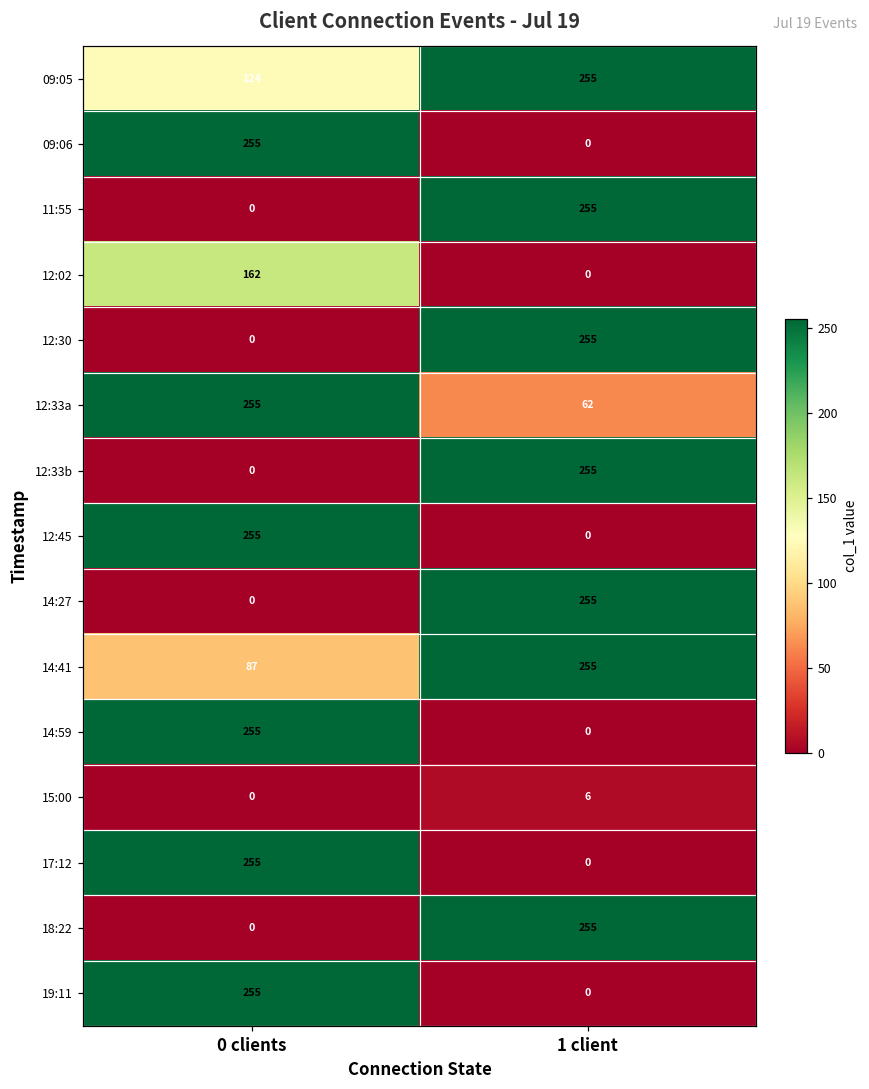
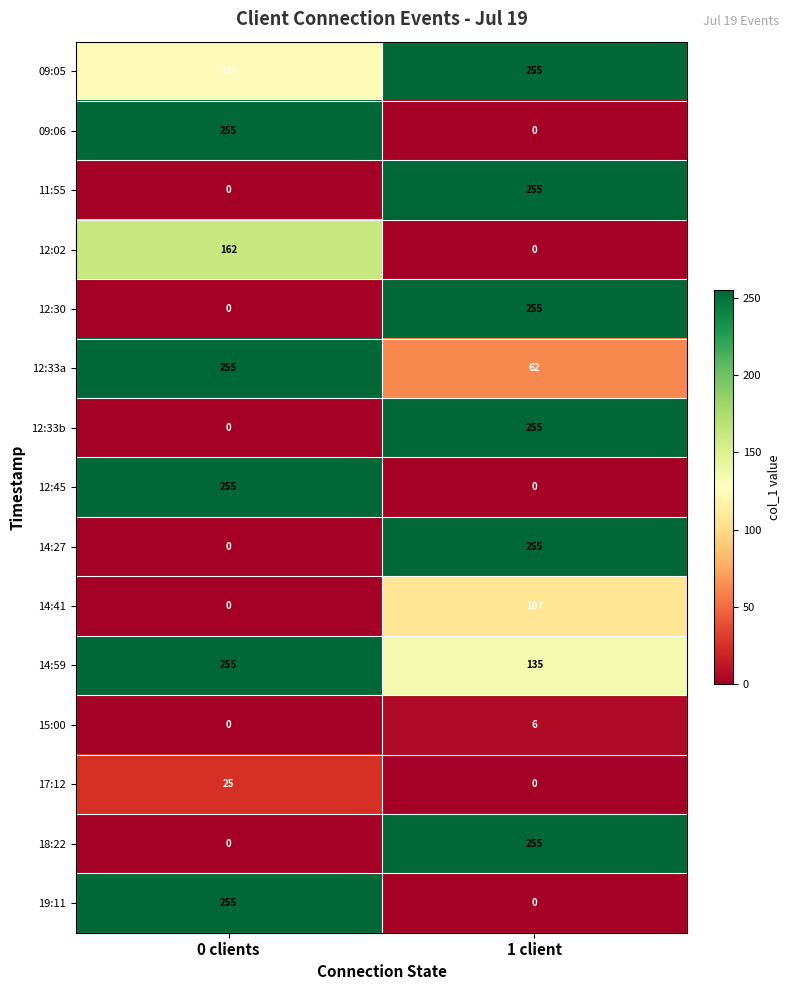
  {
    "09:05": {
      "0 clients": 124,
      "1 client": 255
    },
    "09:06": {
      "0 clients": 255,
      "1 client": 0
    },
    "11:55": {
      "0 clients": 0,
      "1 client": 255
    },
    "12:02": {
      "0 clients": 162,
      "1 client": 0
    },
    "12:30": {
      "0 clients": 0,
      "1 client": 255
    },
    "12:33a": {
      "0 clients": 255,
      "1 client": 62
    },
    "12:33b": {
      "0 clients": 0,
      "1 client": 255
    },
    "12:45": {
      "0 clients": 255,
      "1 client": 0
    },
    "14:27": {
      "0 clients": 0,
      "1 client": 255
    },
    "14:41": {
-     "0 clients": 87,
-     "1 client": 255
+     "0 clients": 0,
+     "1 client": 107
    },
    "14:59": {
      "0 clients": 255,
-     "1 client": 0
+     "1 client": 135
    },
    "15:00": {
      "0 clients": 0,
      "1 client": 6
    },
    "17:12": {
-     "0 clients": 255,
+     "0 clients": 25,
      "1 client": 0
    },
    "18:22": {
      "0 clients": 0,
      "1 client": 255
    },
    "19:11": {
      "0 clients": 255,
      "1 client": 0
    }
  }
